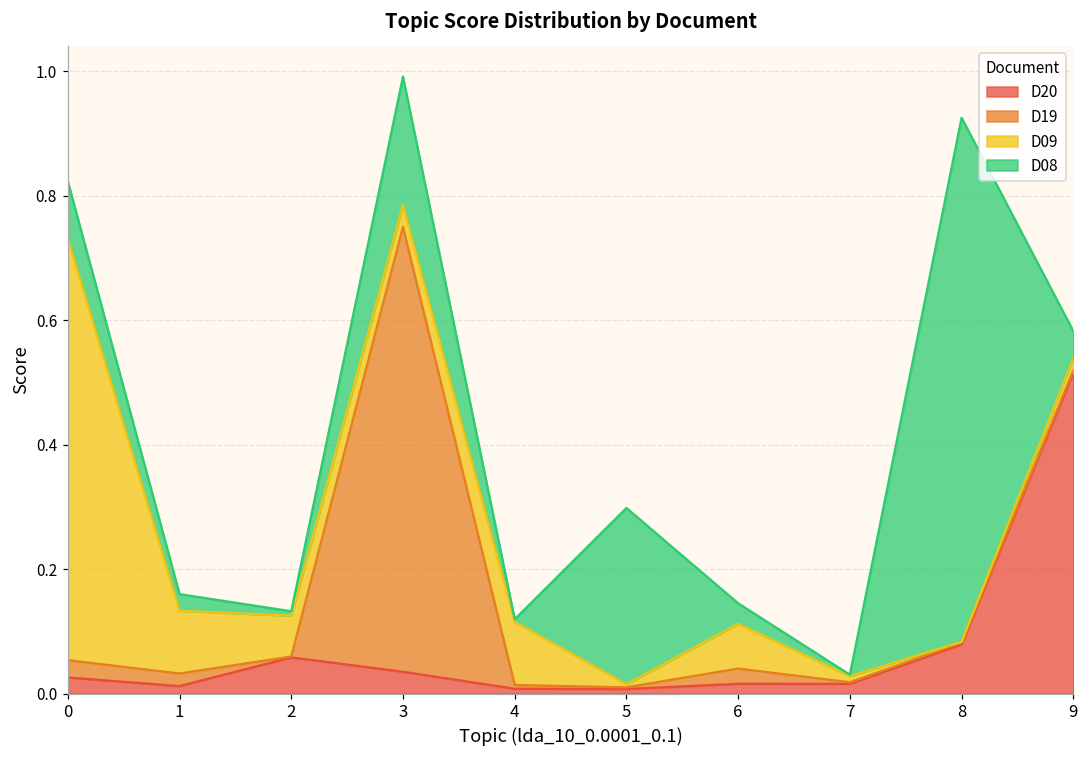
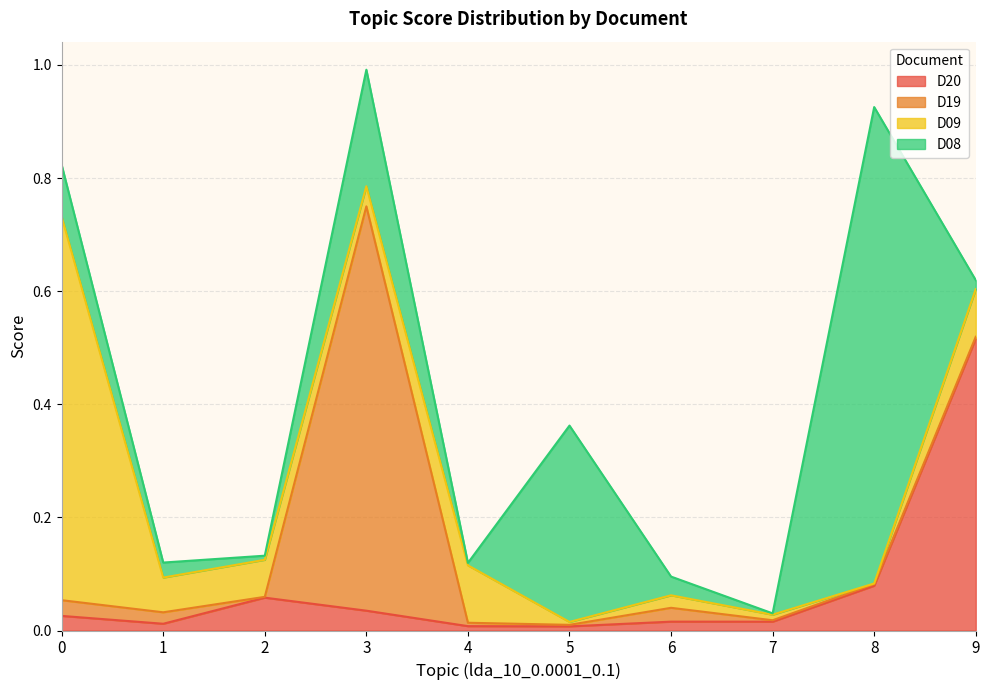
  {
    "D09": {
      "0": 0.68,
-     "1": 0.10,
+     "1": 0.06,
      "2": 0.07,
      "3": 0.04,
      "5": 0.01,
-     "6": 0.07,
-     "9": 0.02
+     "6": 0.02,
+     "9": 0.08
    },
    "D08": {
      "0": 0.09,
      "1": 0.03,
      "2": 0.01,
      "3": 0.21,
-     "5": 0.28,
+     "5": 0.35,
      "6": 0.03,
      "8": 0.84,
-     "9": 0.04
+     "9": 0.02
    }
  }
